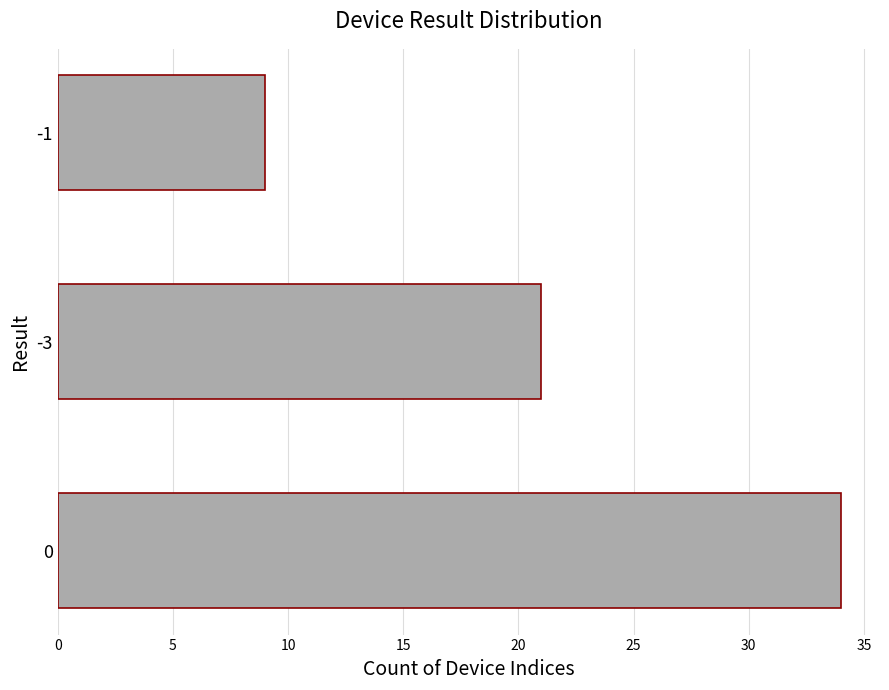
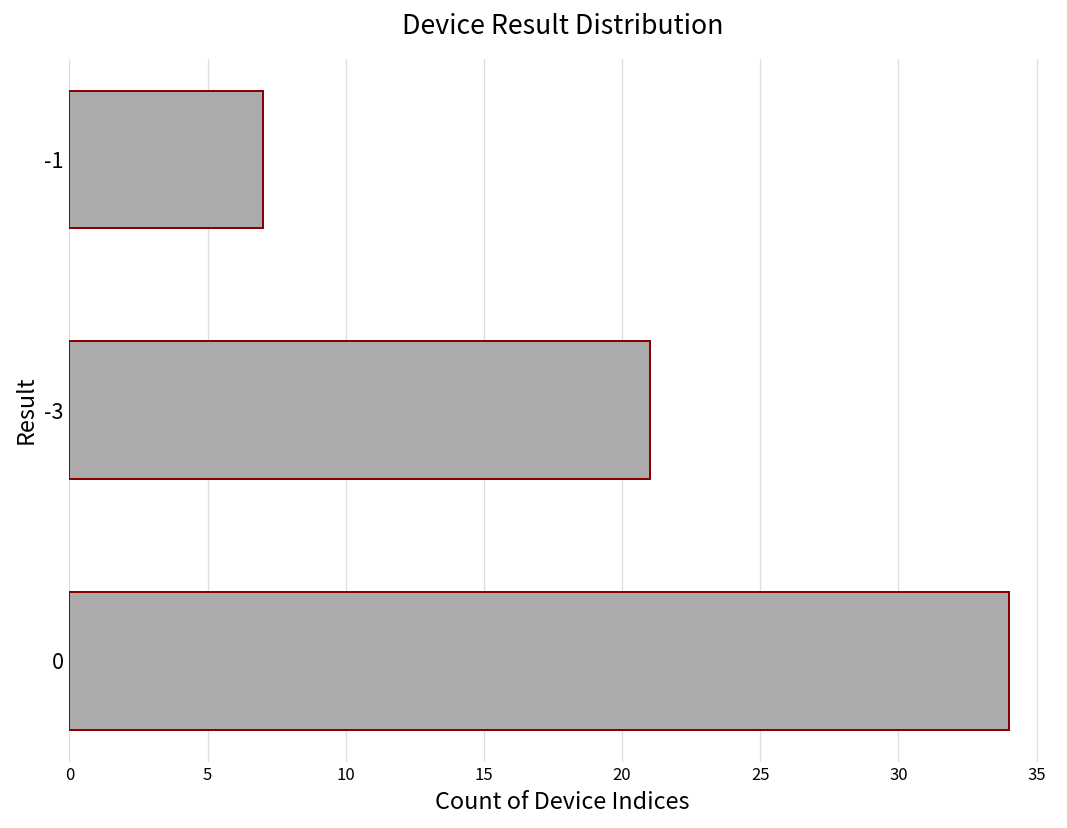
  {
-   "-1": 9,
+   "-1": 7,
    "-3": 21,
    "0": 34
  }
